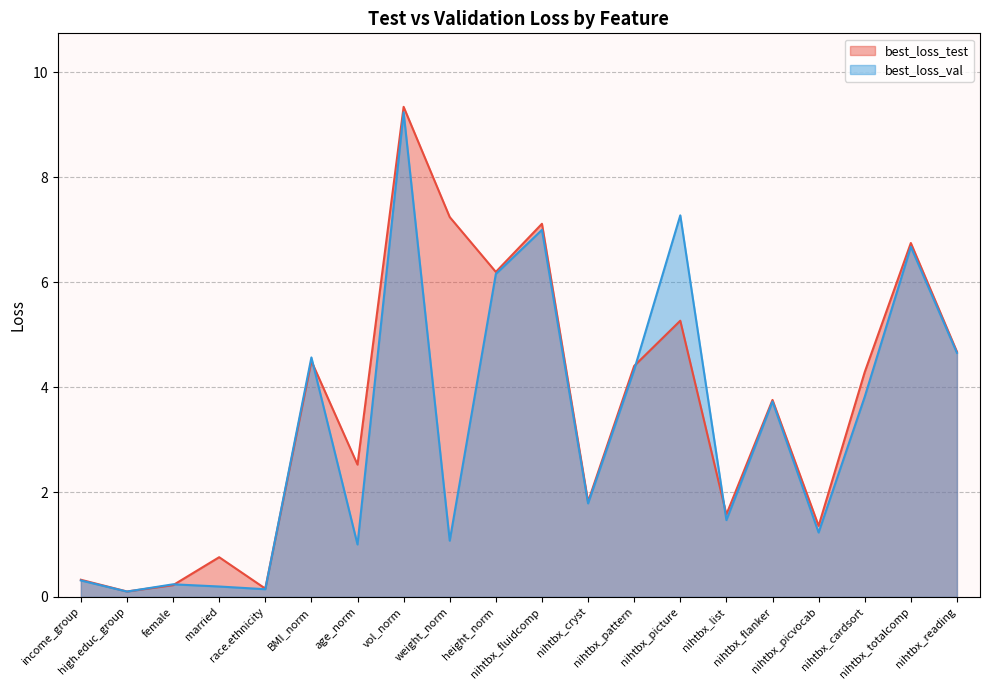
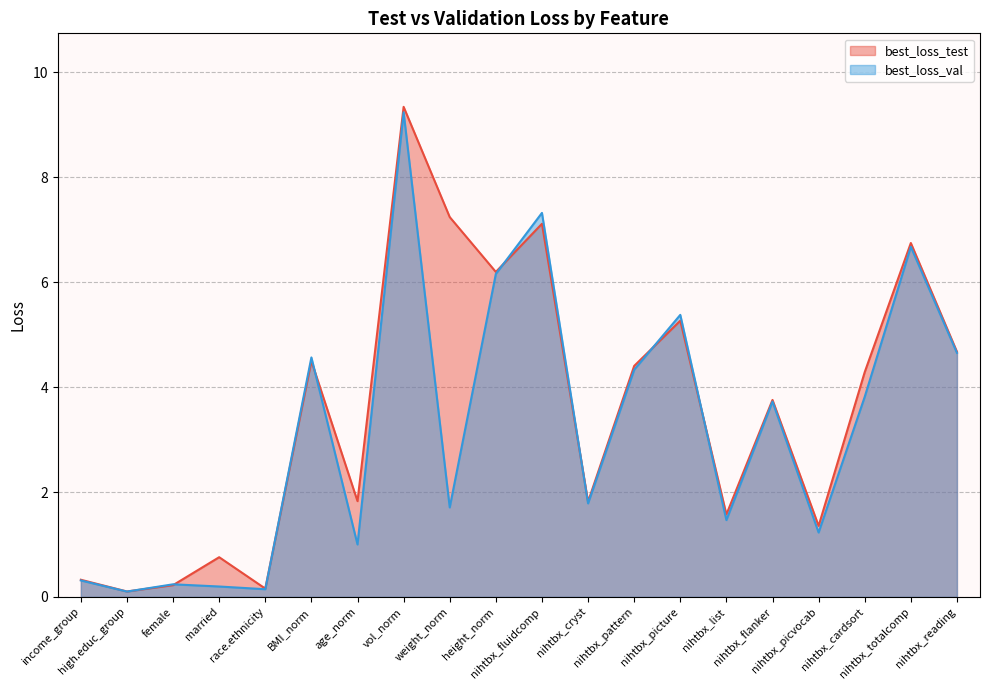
  {
    "best_loss_test": {
      "married": 0.8,
      "BMI_norm": 4.5,
-     "age_norm": 2.5,
+     "age_norm": 1.8,
      "vol_norm": 9.3,
      "weight_norm": 7.2,
      "nihtbx_fluidcomp": 7.1,
      "nihtbx_pattern": 4.4,
      "nihtbx_picture": 5.3,
      "nihtbx_list": 1.6,
      "nihtbx_picvocab": 1.4,
      "nihtbx_cardsort": 4.3,
      "nihtbx_totalcomp": 6.7
    },
    "best_loss_val": {
      "married": 0.2,
      "BMI_norm": 4.6,
      "age_norm": 1.0,
      "vol_norm": 9.2,
-     "weight_norm": 1.1,
-     "nihtbx_fluidcomp": 7.0,
+     "weight_norm": 1.7,
+     "nihtbx_fluidcomp": 7.3,
      "nihtbx_pattern": 4.3,
-     "nihtbx_picture": 7.3,
+     "nihtbx_picture": 5.4,
      "nihtbx_list": 1.5,
      "nihtbx_picvocab": 1.2,
      "nihtbx_cardsort": 3.8,
      "nihtbx_totalcomp": 6.7
    }
  }
